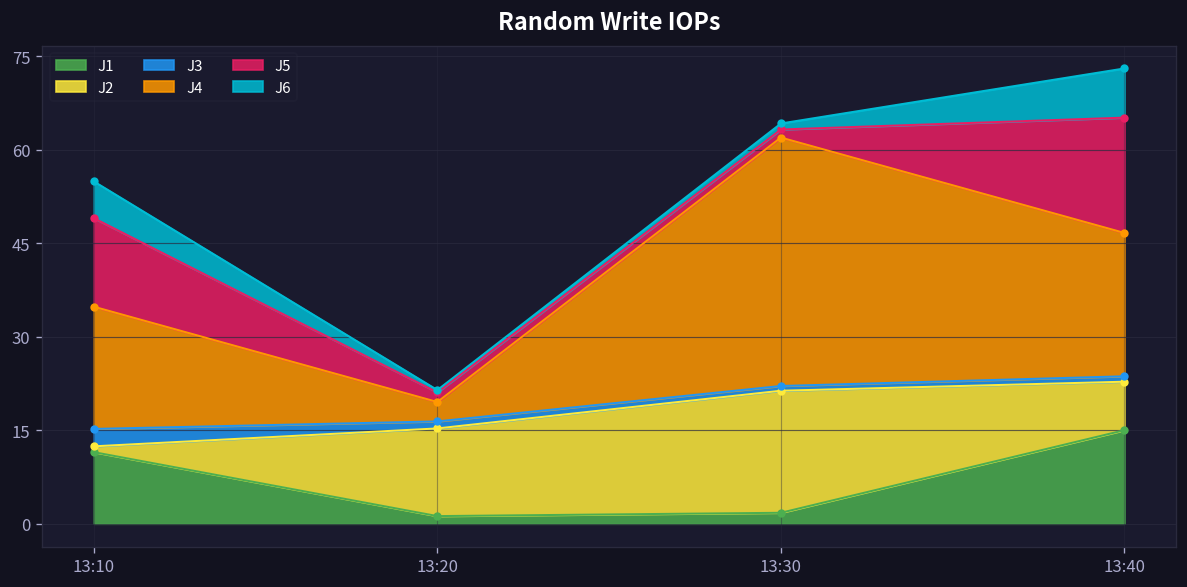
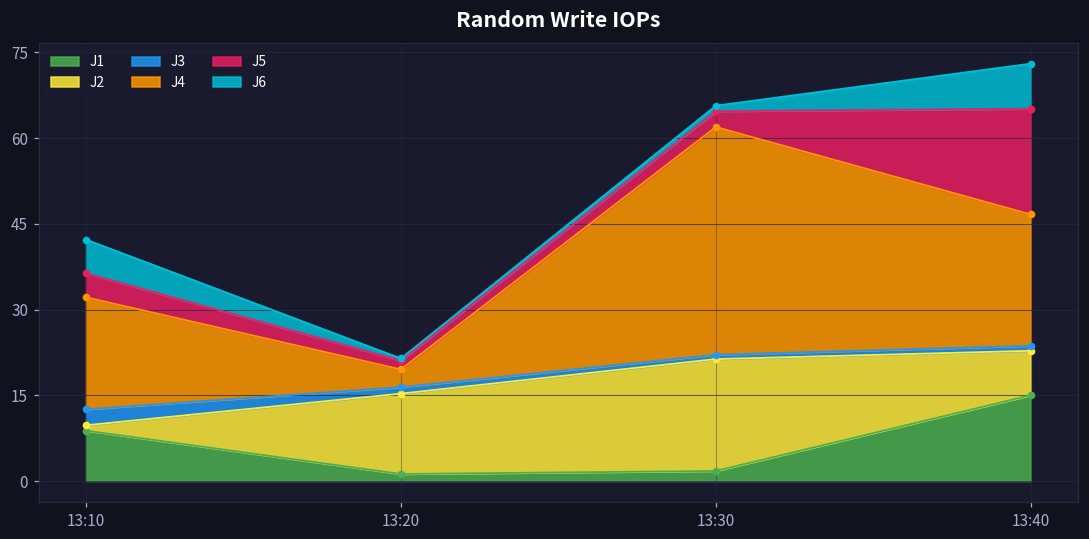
  {
    "J1": {
-     "13:10": 11,
+     "13:10": 9,
      "13:20": 1,
      "13:30": 2,
      "13:40": 15
    },
    "J2": {
      "13:10": 1,
      "13:20": 14,
      "13:30": 20,
      "13:40": 8
    },
    "J4": {
      "13:10": 20,
      "13:20": 3,
      "13:30": 40,
      "13:40": 23
    },
    "J5": {
-     "13:10": 14,
-     "13:30": 1,
+     "13:10": 4,
+     "13:30": 3,
      "13:40": 19
    }
  }
